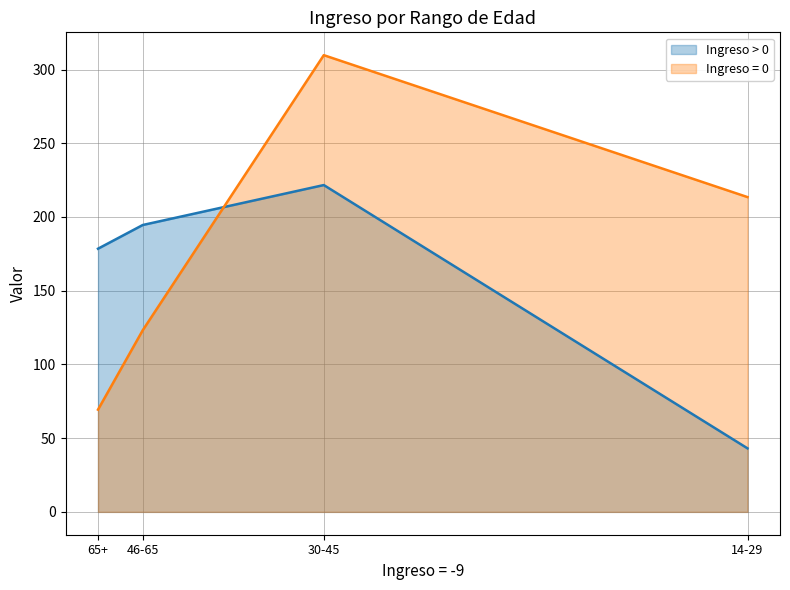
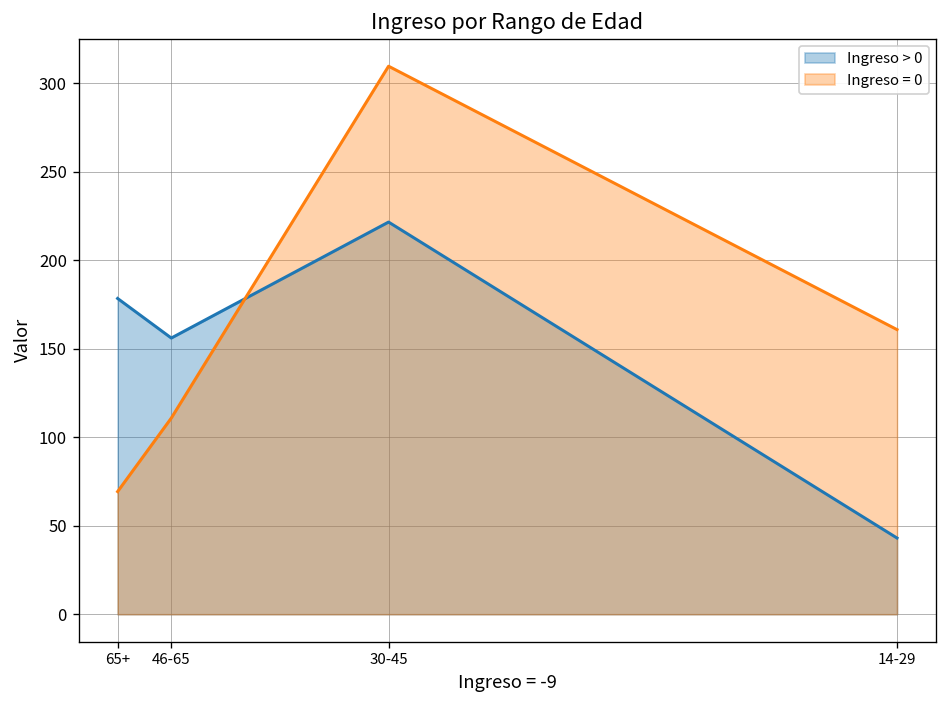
  {
    "Ingreso > 0": {
      "65+": 178,
-     "46-65": 195,
+     "46-65": 156,
      "30-45": 222,
      "14-29": 43
    },
    "Ingreso = 0": {
      "65+": 69,
-     "46-65": 123,
+     "46-65": 111,
      "30-45": 310,
-     "14-29": 213
+     "14-29": 161
    }
  }
